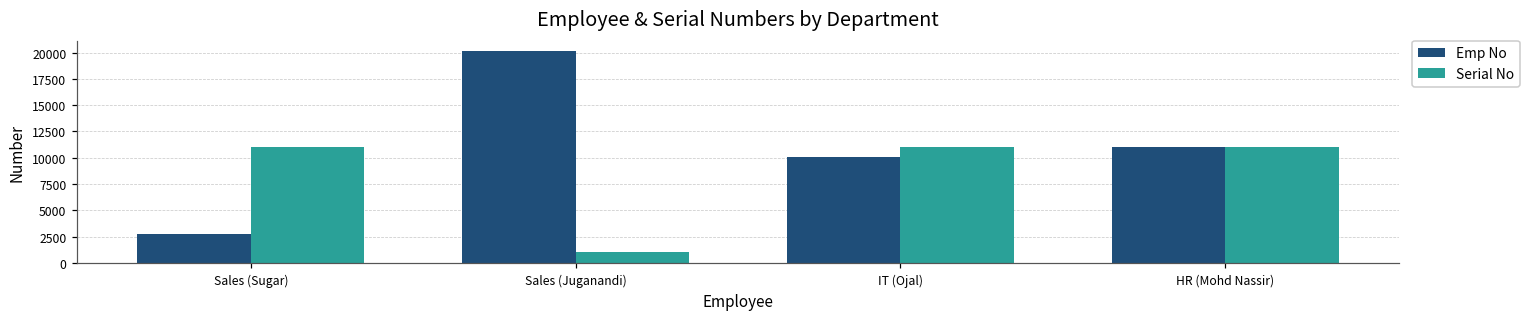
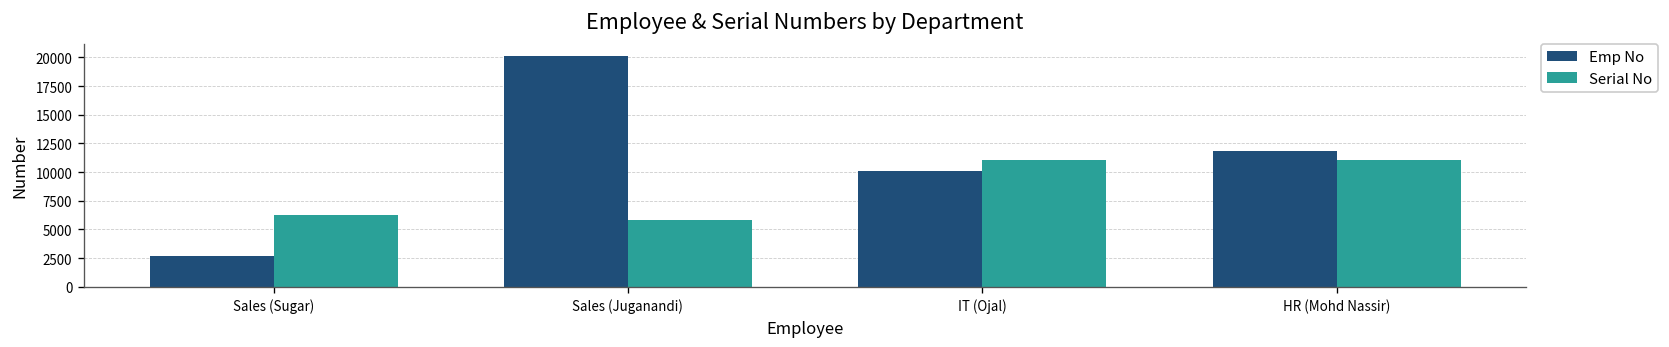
  {
    "Emp No": {
      "Sales (Sugar)": 3000,
      "Sales (Juganandi)": 20000,
      "IT (Ojal)": 10000,
-     "HR (Mohd Nassir)": 11000
+     "HR (Mohd Nassir)": 12000
    },
    "Serial No": {
-     "Sales (Sugar)": 11000,
-     "Sales (Juganandi)": 1000,
+     "Sales (Sugar)": 6000,
+     "Sales (Juganandi)": 6000,
      "IT (Ojal)": 11000,
      "HR (Mohd Nassir)": 11000
    }
  }
